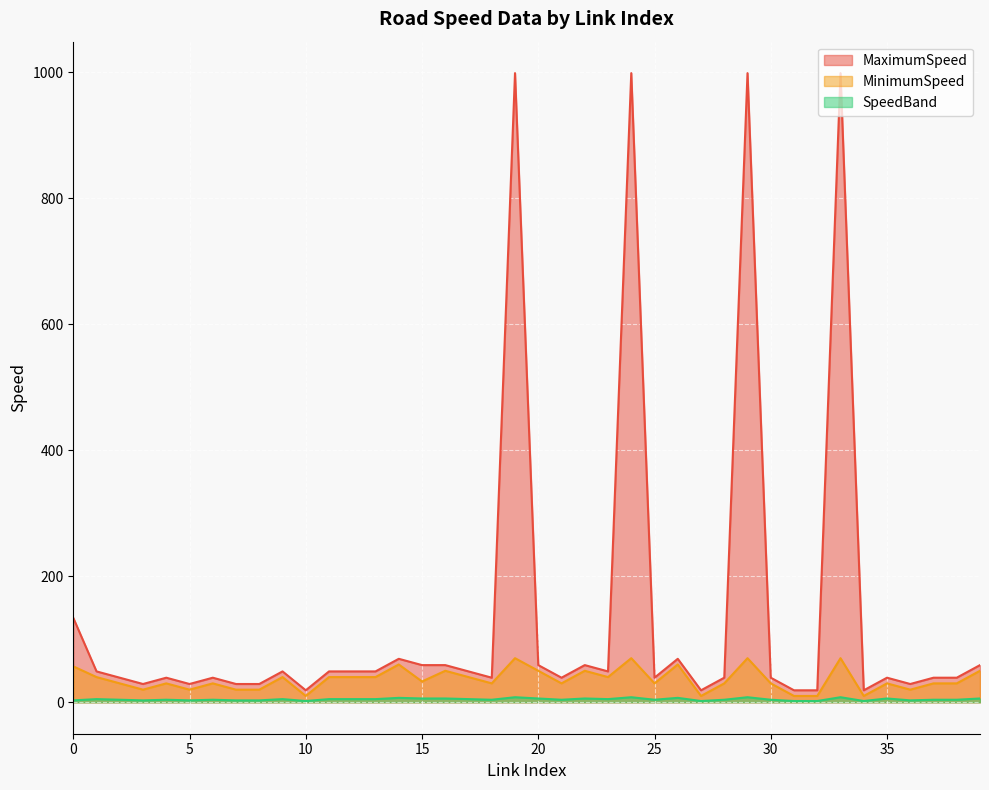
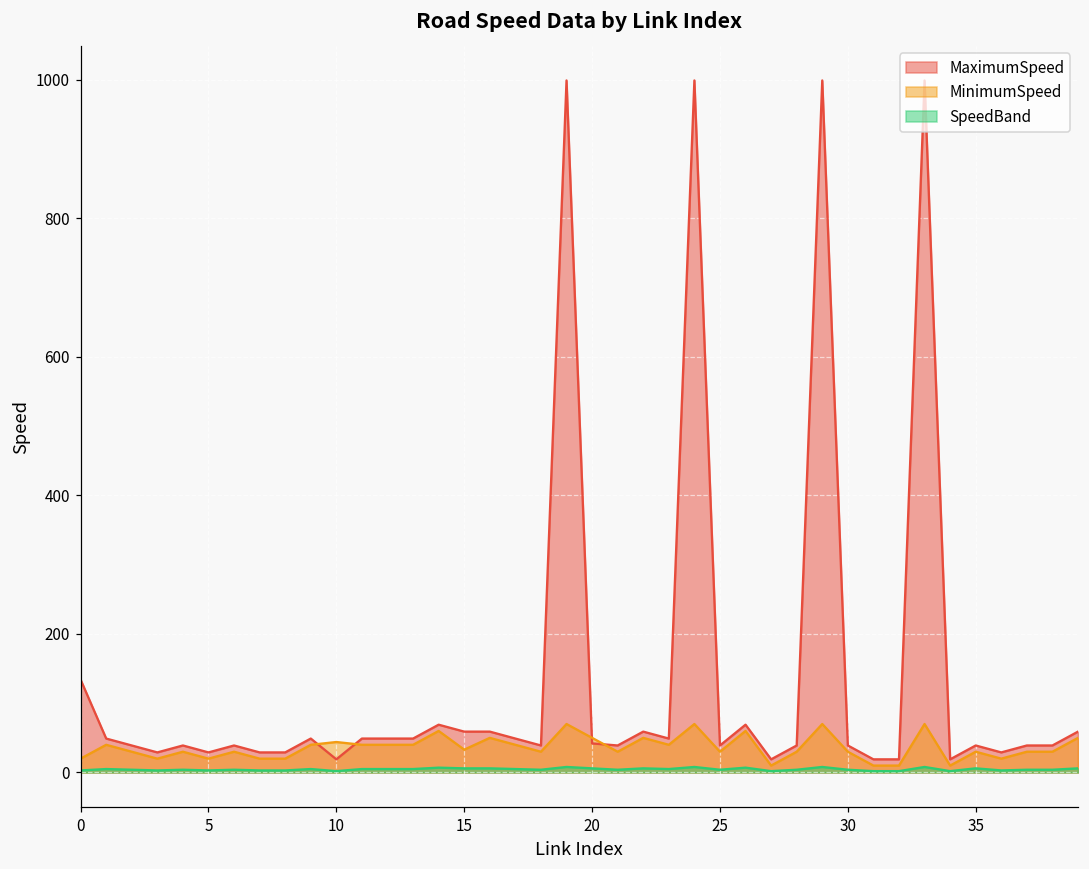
  {
    "MaximumSpeed": {
      "0": 130,
      "5": 30,
      "10": 20,
      "15": 60,
-     "20": 60,
+     "20": 40,
      "25": 40,
      "30": 40,
      "35": 40
    },
    "MinimumSpeed": {
-     "0": 60,
+     "0": 20,
      "5": 20,
-     "10": 10,
+     "10": 40,
      "15": 30,
      "20": 50,
      "25": 30,
      "30": 30,
      "35": 30
    },
    "SpeedBand": {
      "0": 0,
      "5": 0,
      "10": 0,
      "15": 10,
      "20": 10,
      "25": 0,
      "30": 0,
      "35": 10
    }
  }
